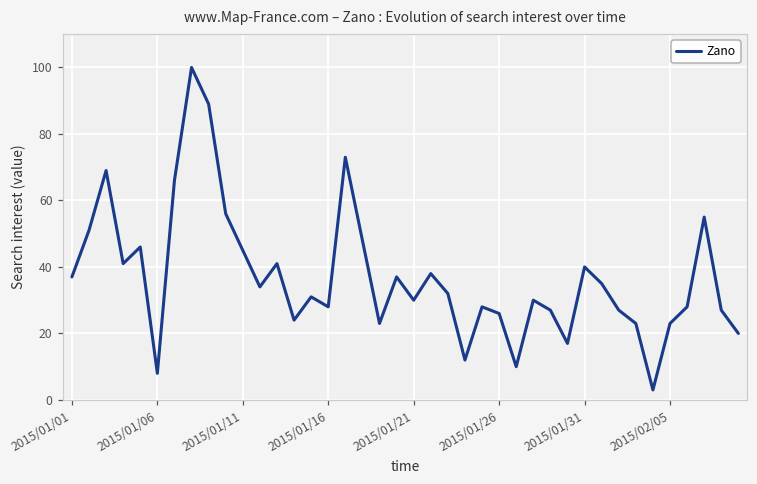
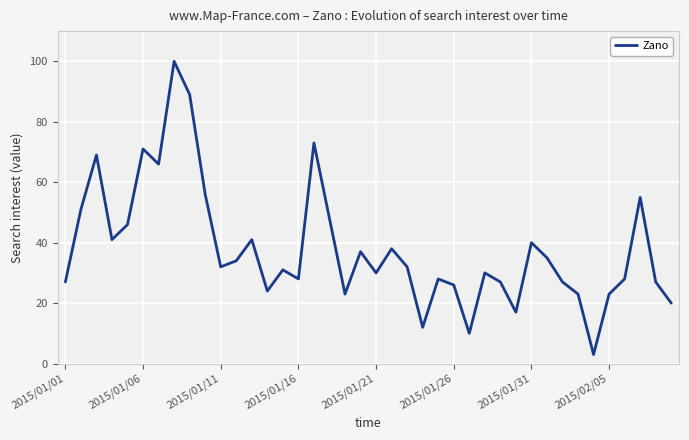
  {
-   "2015/01/01": 37,
-   "2015/01/06": 8,
-   "2015/01/11": 45,
+   "2015/01/01": 27,
+   "2015/01/06": 71,
+   "2015/01/11": 32,
    "2015/01/16": 28,
    "2015/01/21": 30,
    "2015/01/26": 26,
    "2015/01/31": 40,
    "2015/02/05": 23
  }
